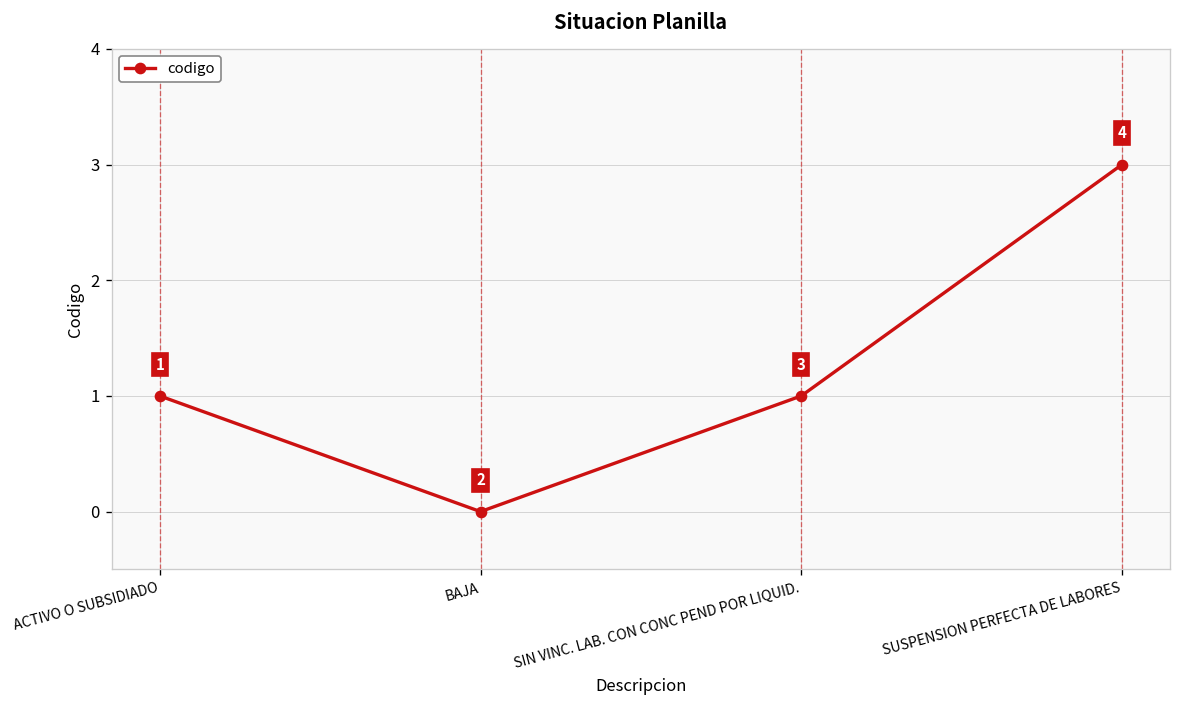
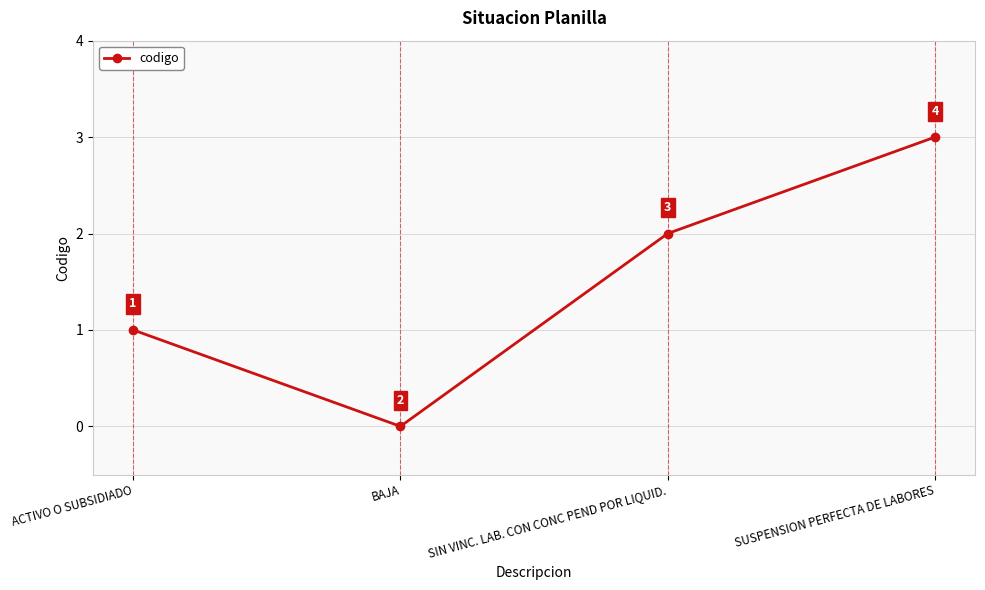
  {
-   "SIN VINC. LAB. CON CONC PEND POR LIQUID.": 1
+   "SIN VINC. LAB. CON CONC PEND POR LIQUID.": 2
  }
